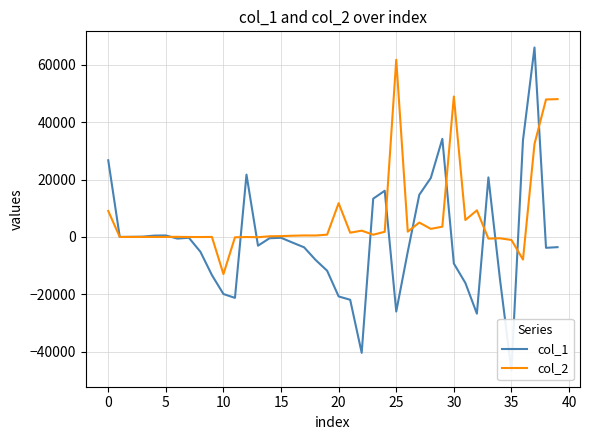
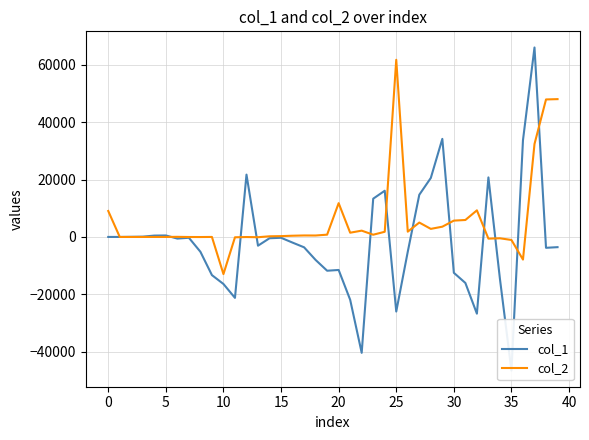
  {
    "col_1": {
-     "0": 27000,
-     "10": -20000,
-     "20": -21000,
+     "0": 0,
+     "10": -16000,
+     "20": -12000,
      "25": -26000,
-     "30": -9000
+     "30": -12000
    },
    "col_2": {
      "0": 9000,
      "10": -13000,
      "20": 12000,
      "25": 62000,
-     "30": 49000,
+     "30": 6000,
      "35": -1000
    }
  }
